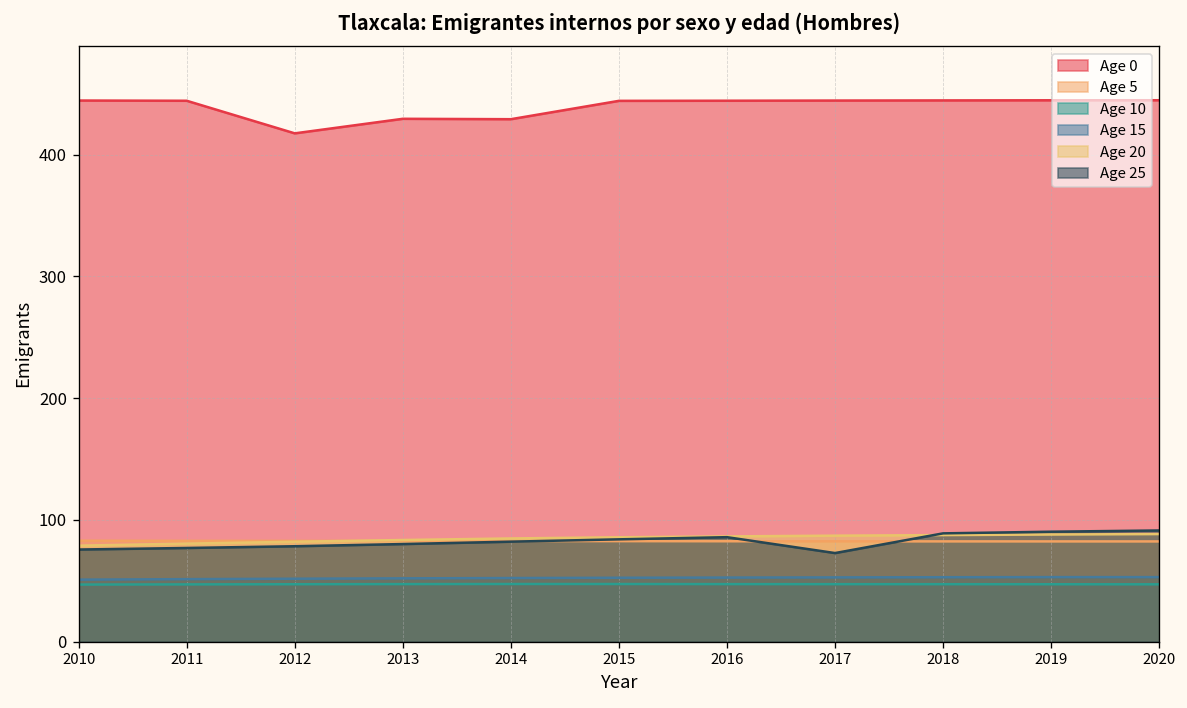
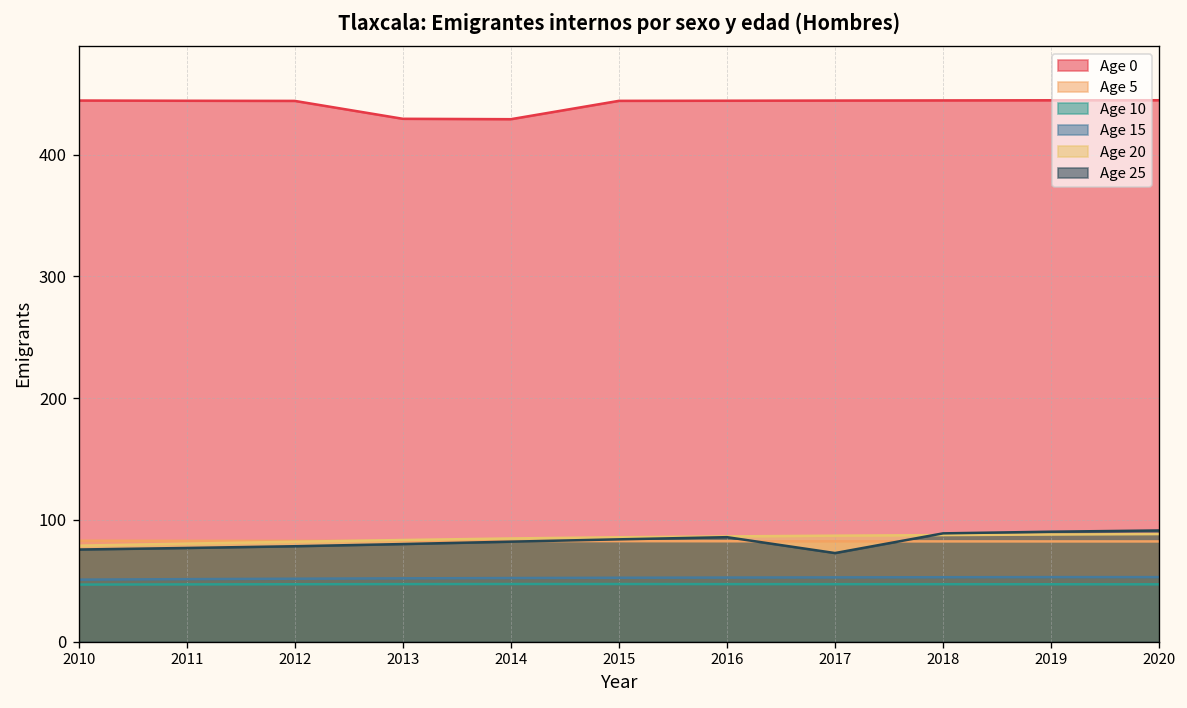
  {
    "Age 0": {
      "2010": 444,
      "2011": 444,
-     "2012": 417,
+     "2012": 444,
      "2013": 429,
      "2014": 429,
      "2015": 444,
      "2016": 444,
      "2017": 444,
      "2018": 444,
      "2019": 445,
      "2020": 445
    },
    "Age 25": {
      "2010": 76,
      "2011": 77,
      "2012": 78,
      "2013": 80,
      "2017": 73,
      "2020": 91
    }
  }
